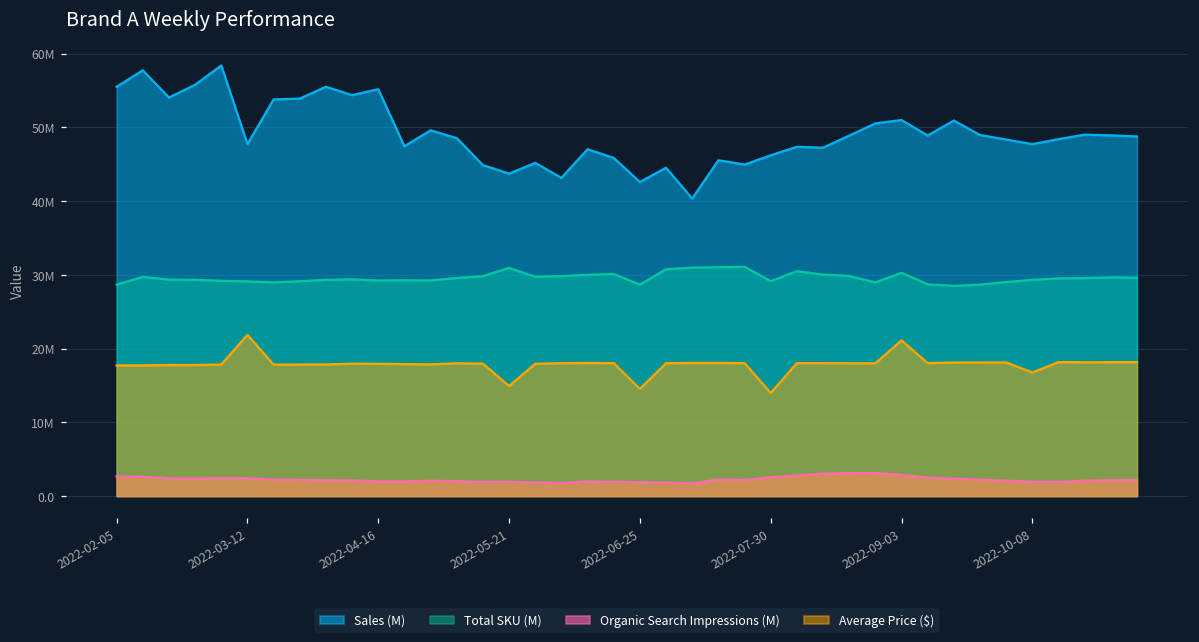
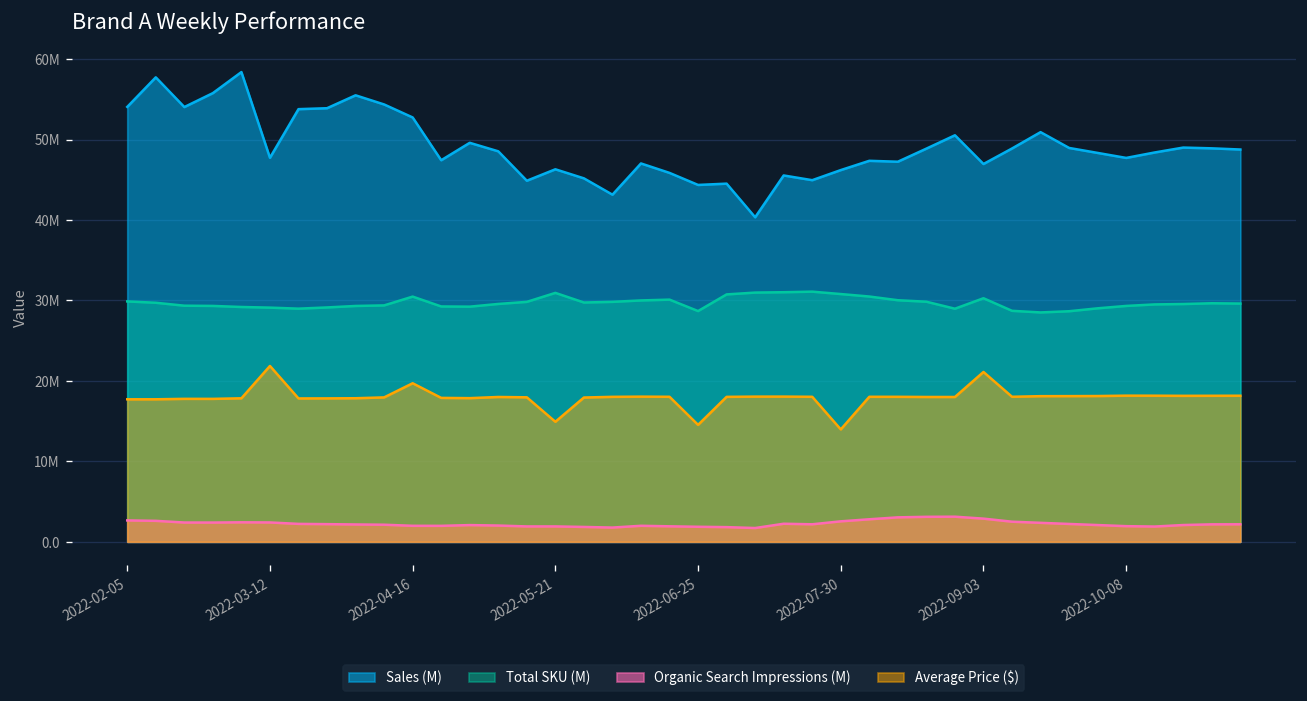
  {
    "Sales (M)": {
-     "2022-02-05": 55000000,
+     "2022-02-05": 54000000,
      "2022-03-12": 48000000,
-     "2022-04-16": 55000000,
-     "2022-05-21": 44000000,
-     "2022-06-25": 43000000,
+     "2022-04-16": 53000000,
+     "2022-05-21": 46000000,
+     "2022-06-25": 44000000,
      "2022-07-30": 46000000,
-     "2022-09-03": 51000000,
+     "2022-09-03": 47000000,
      "2022-10-08": 48000000
    },
    "Total SKU (M)": {
-     "2022-02-05": 29000000,
+     "2022-02-05": 30000000,
      "2022-03-12": 29000000,
-     "2022-04-16": 29000000,
+     "2022-04-16": 30000000,
      "2022-05-21": 31000000,
      "2022-06-25": 29000000,
-     "2022-07-30": 29000000,
+     "2022-07-30": 31000000,
      "2022-09-03": 30000000,
      "2022-10-08": 29000000
    },
    "Organic Search Impressions (M)": {
      "2022-02-05": 3000000,
      "2022-03-12": 2000000,
      "2022-04-16": 2000000,
      "2022-05-21": 2000000,
      "2022-06-25": 2000000,
      "2022-07-30": 3000000,
      "2022-09-03": 3000000,
      "2022-10-08": 2000000
    },
    "Average Price ($)": {
      "2022-02-05": 18000000,
      "2022-03-12": 22000000,
-     "2022-04-16": 18000000,
+     "2022-04-16": 20000000,
      "2022-05-21": 15000000,
      "2022-06-25": 15000000,
      "2022-07-30": 14000000,
      "2022-09-03": 21000000,
-     "2022-10-08": 17000000
+     "2022-10-08": 18000000
    }
  }
